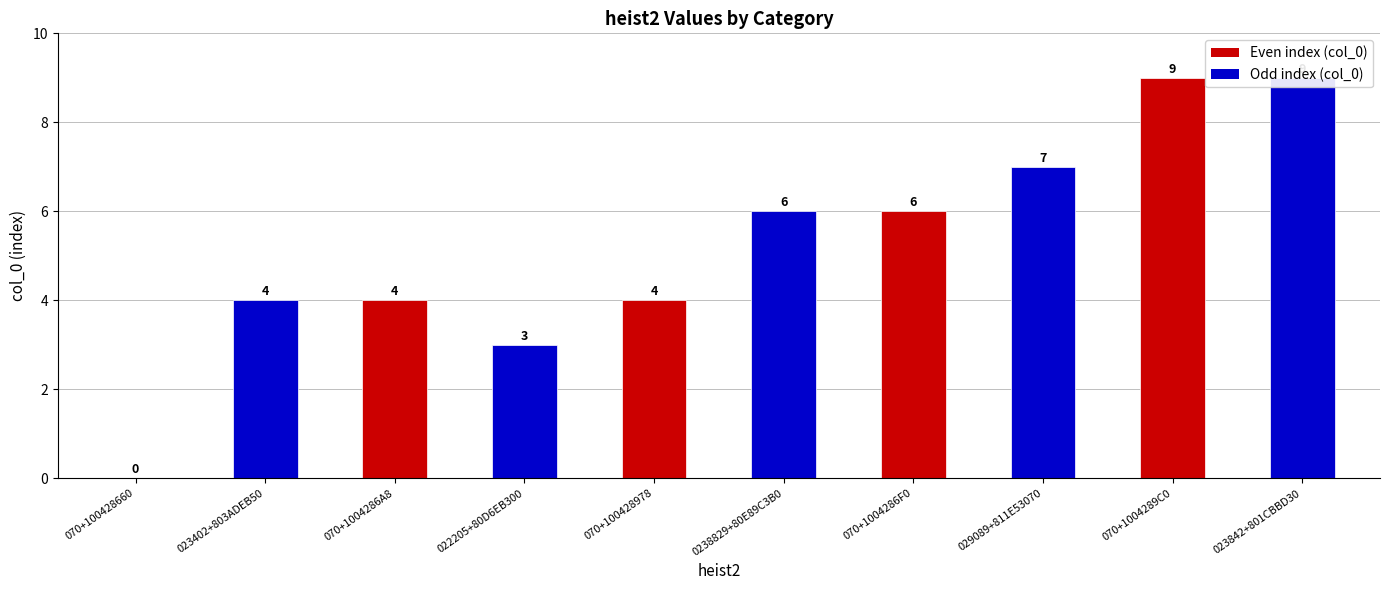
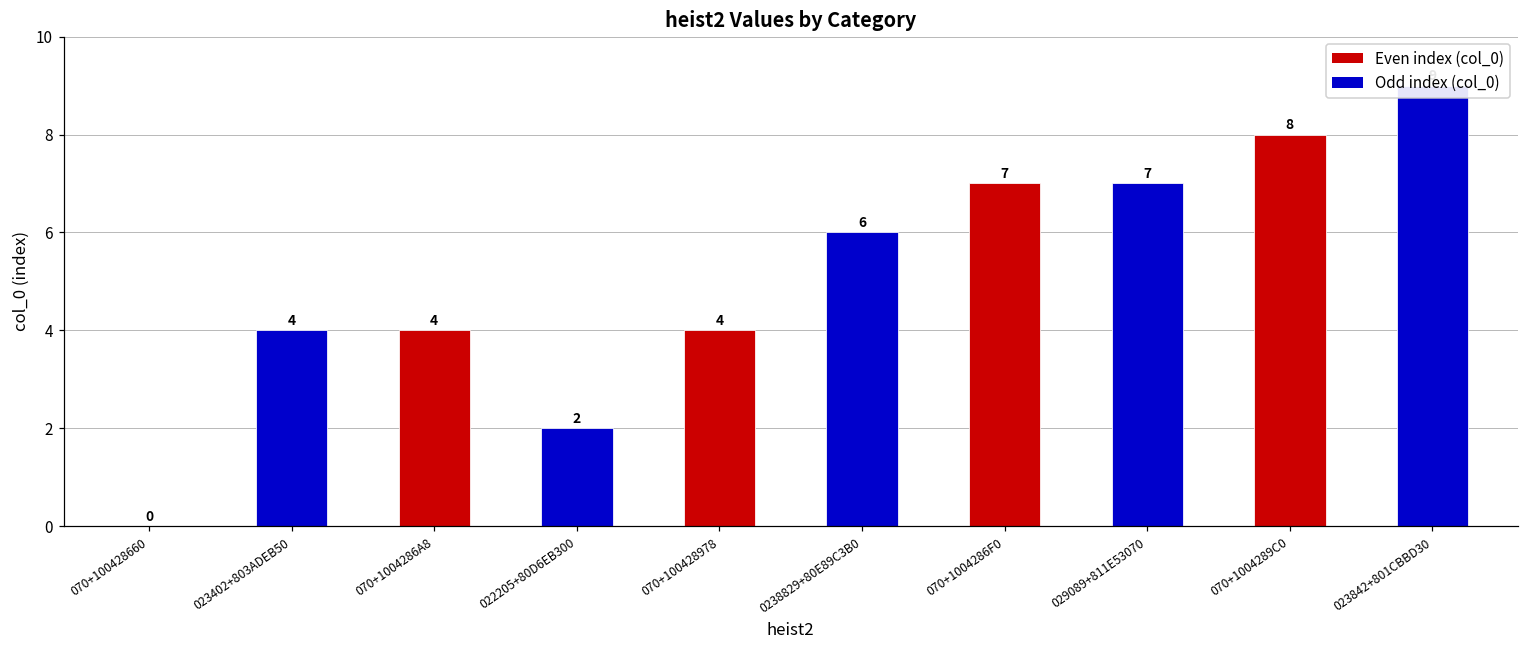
  {
    "070+100428660": 0,
    "023402+803ADEB50": 4,
    "070+1004286A8": 4,
-   "022205+80D6EB300": 3,
+   "022205+80D6EB300": 2,
    "070+100428978": 4,
    "0238829+80E89C3B0": 6,
-   "070+1004286F0": 6,
+   "070+1004286F0": 7,
    "029089+811E53070": 7,
-   "070+1004289C0": 9
+   "070+1004289C0": 8
  }
